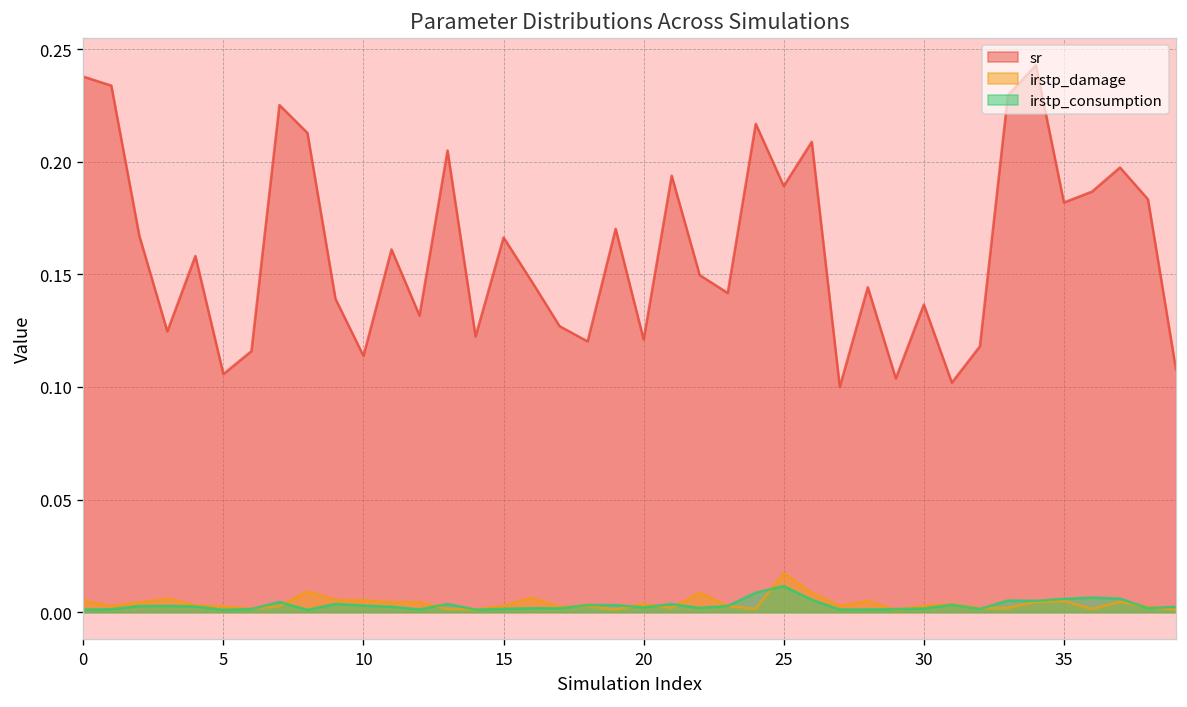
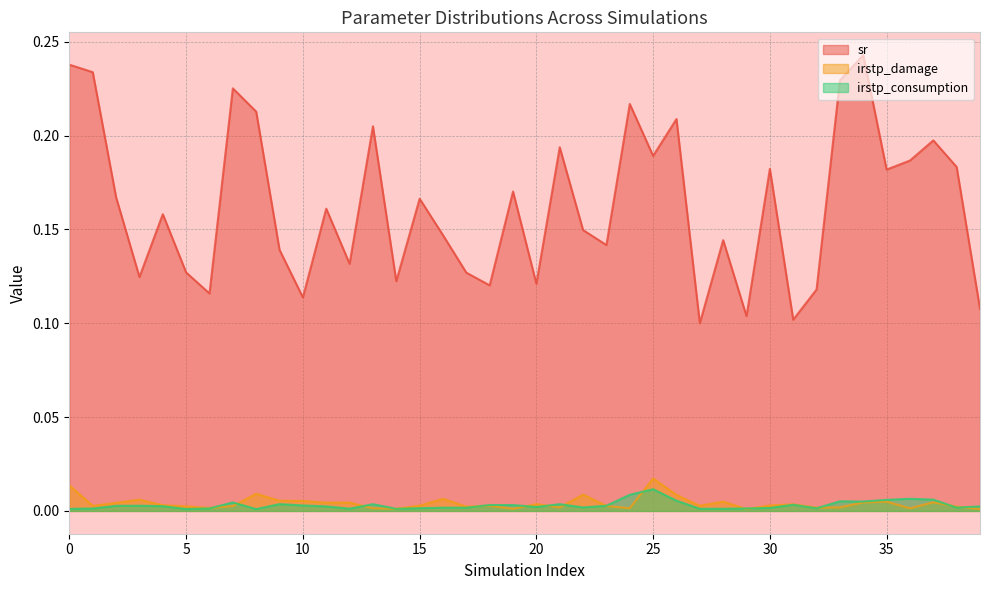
  {
    "sr": {
      "0": 0.238,
-     "5": 0.106,
+     "5": 0.127,
      "10": 0.114,
      "15": 0.166,
      "20": 0.121,
      "25": 0.189,
-     "30": 0.137,
+     "30": 0.182,
      "35": 0.182
    },
    "irstp_damage": {
-     "0": 0.005,
+     "0": 0.014,
      "5": 0.002,
      "10": 0.005,
      "15": 0.003,
      "20": 0.004,
      "25": 0.017
    },
    "irstp_consumption": {
      "0": 0.001,
      "5": 0.001,
      "10": 0.003,
      "15": 0.001,
      "20": 0.002,
      "25": 0.012
    }
  }
